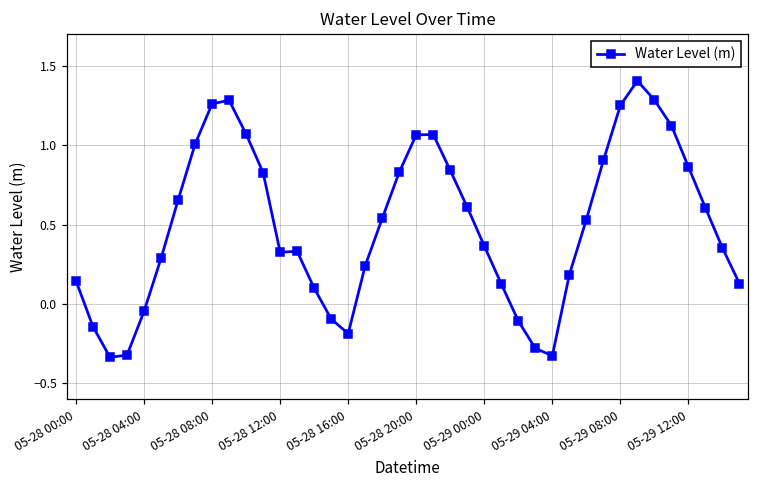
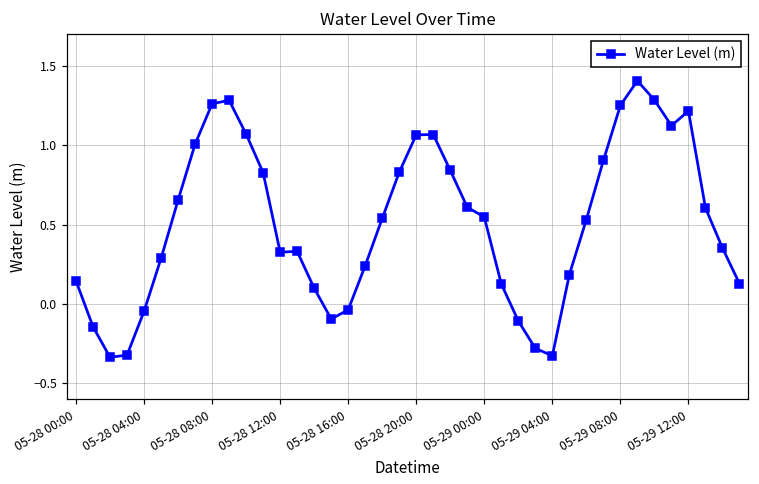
  {
    "05-28 00:00": 0.15,
    "05-28 04:00": -0.05,
    "05-28 08:00": 1.26,
    "05-28 12:00": 0.33,
-   "05-28 16:00": -0.19,
+   "05-28 16:00": -0.04,
    "05-28 20:00": 1.07,
-   "05-29 00:00": 0.36,
+   "05-29 00:00": 0.55,
    "05-29 04:00": -0.33,
    "05-29 08:00": 1.25,
-   "05-29 12:00": 0.86
+   "05-29 12:00": 1.22
  }
